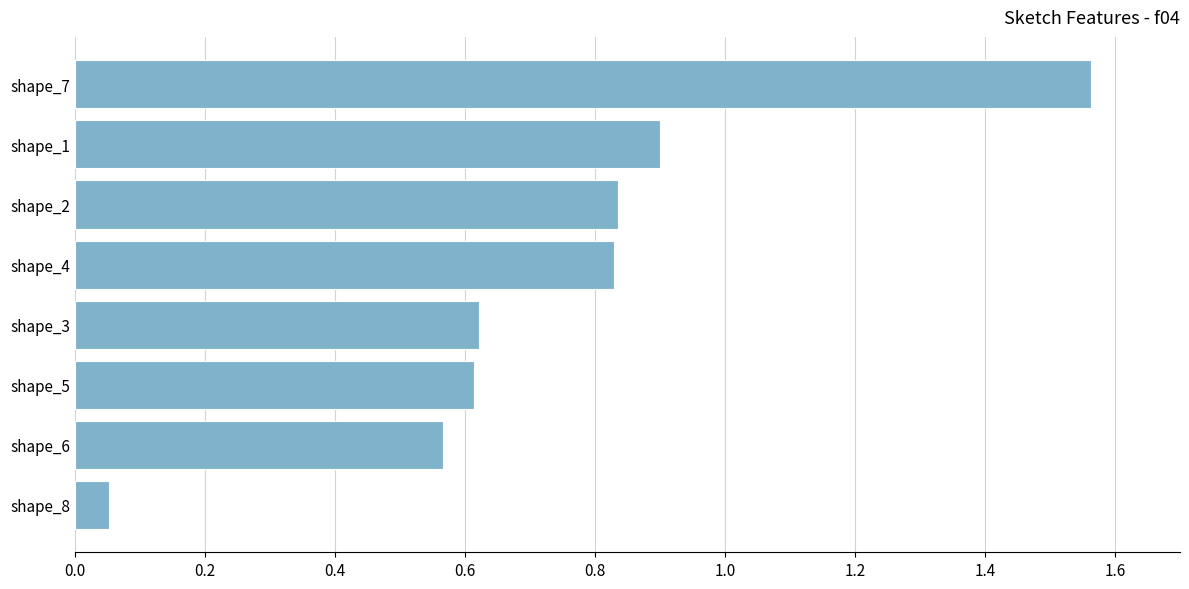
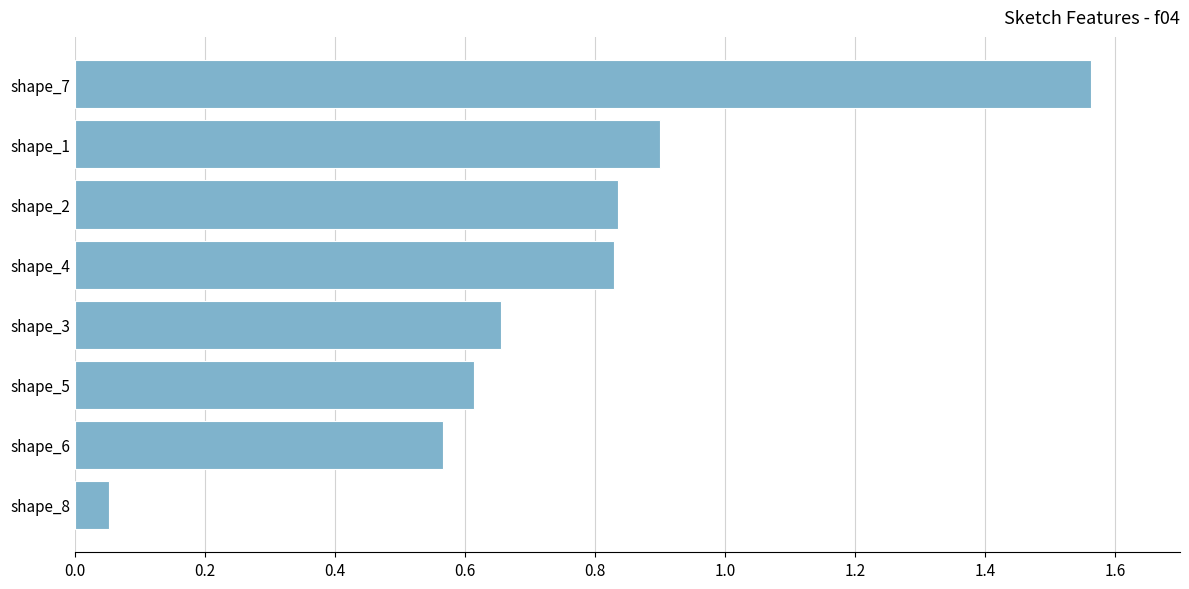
  {
    "shape_7": 1.56,
    "shape_1": 0.90,
    "shape_2": 0.83,
    "shape_4": 0.83,
-   "shape_3": 0.62,
+   "shape_3": 0.66,
    "shape_5": 0.61,
    "shape_6": 0.57,
    "shape_8": 0.05
  }
